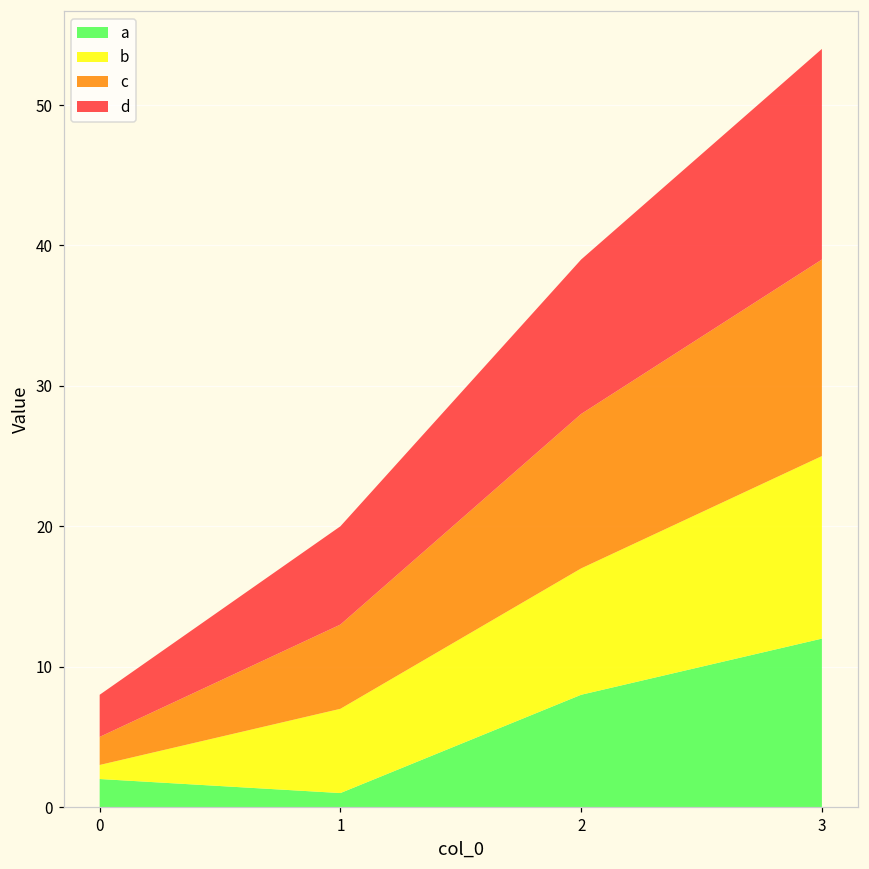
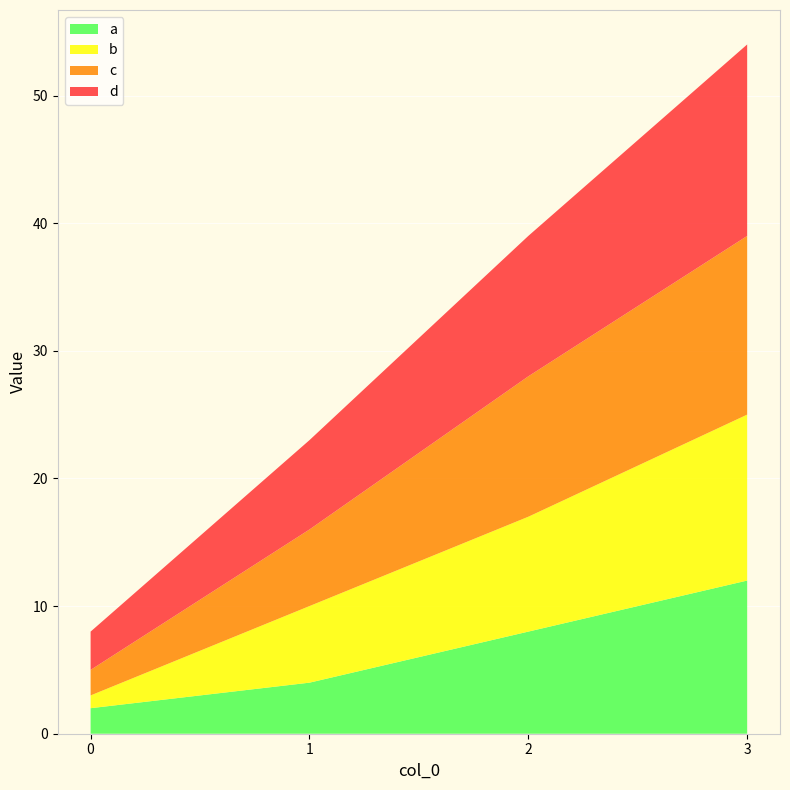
  {
    "a": {
      "0": 2,
-     "1": 1,
+     "1": 4,
      "2": 8,
      "3": 12
    },
    "b": {
      "0": 1,
      "1": 6,
      "2": 9,
      "3": 13
    },
    "c": {
      "0": 2,
      "1": 6,
      "2": 11,
      "3": 14
    },
    "d": {
      "0": 3,
      "1": 7,
      "2": 11,
      "3": 15
    }
  }
